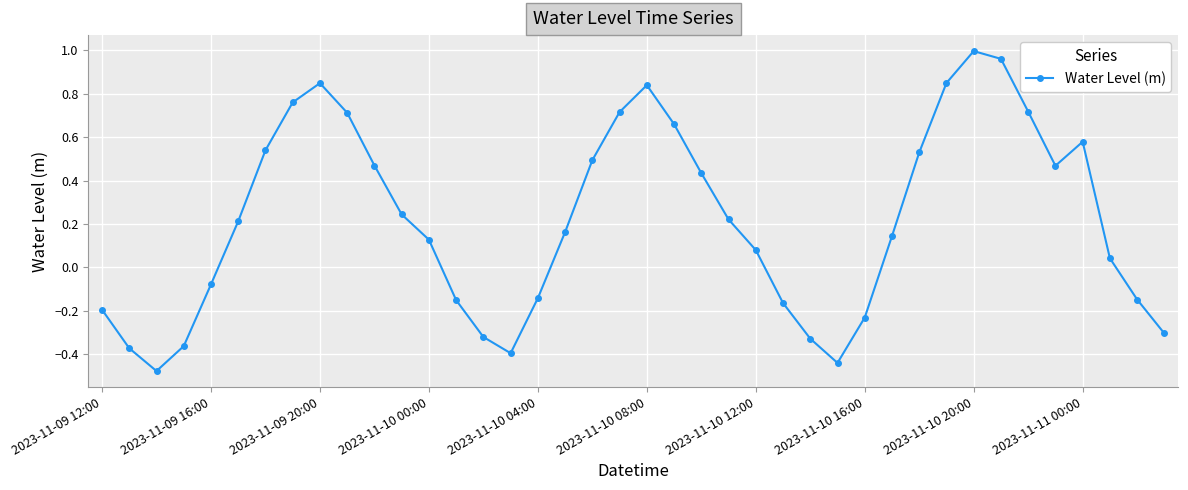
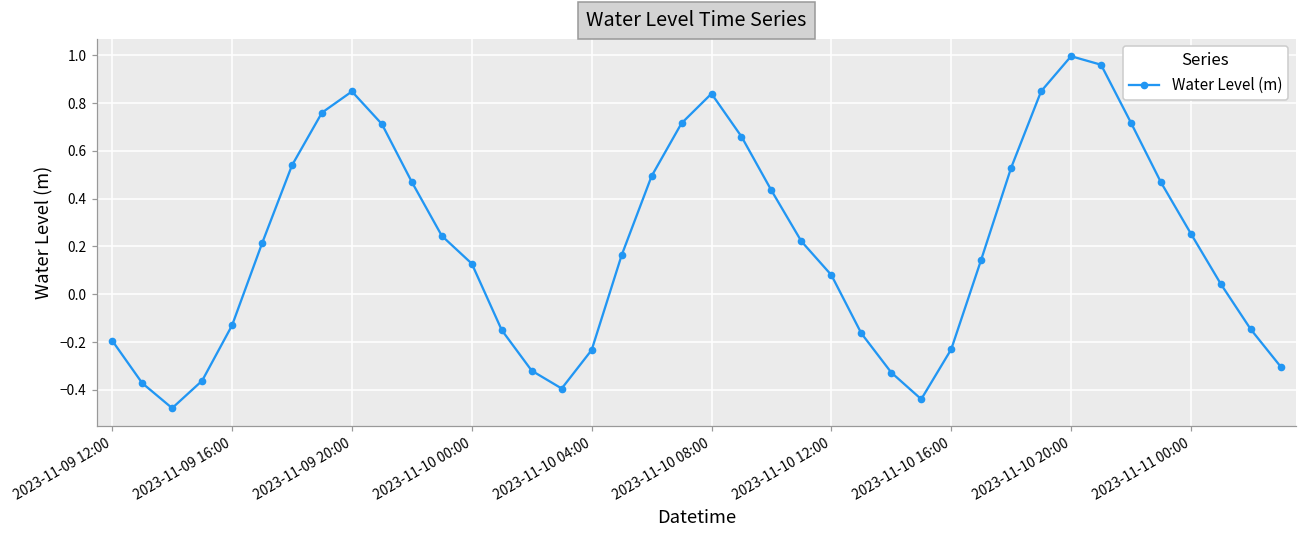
  {
    "2023-11-09 12:00": -0.19,
-   "2023-11-09 16:00": -0.08,
+   "2023-11-09 16:00": -0.13,
    "2023-11-09 20:00": 0.85,
    "2023-11-10 00:00": 0.13,
-   "2023-11-10 04:00": -0.14,
+   "2023-11-10 04:00": -0.23,
    "2023-11-10 08:00": 0.84,
    "2023-11-10 12:00": 0.08,
    "2023-11-10 16:00": -0.23,
    "2023-11-10 20:00": 1.00,
-   "2023-11-11 00:00": 0.58
+   "2023-11-11 00:00": 0.25
  }
